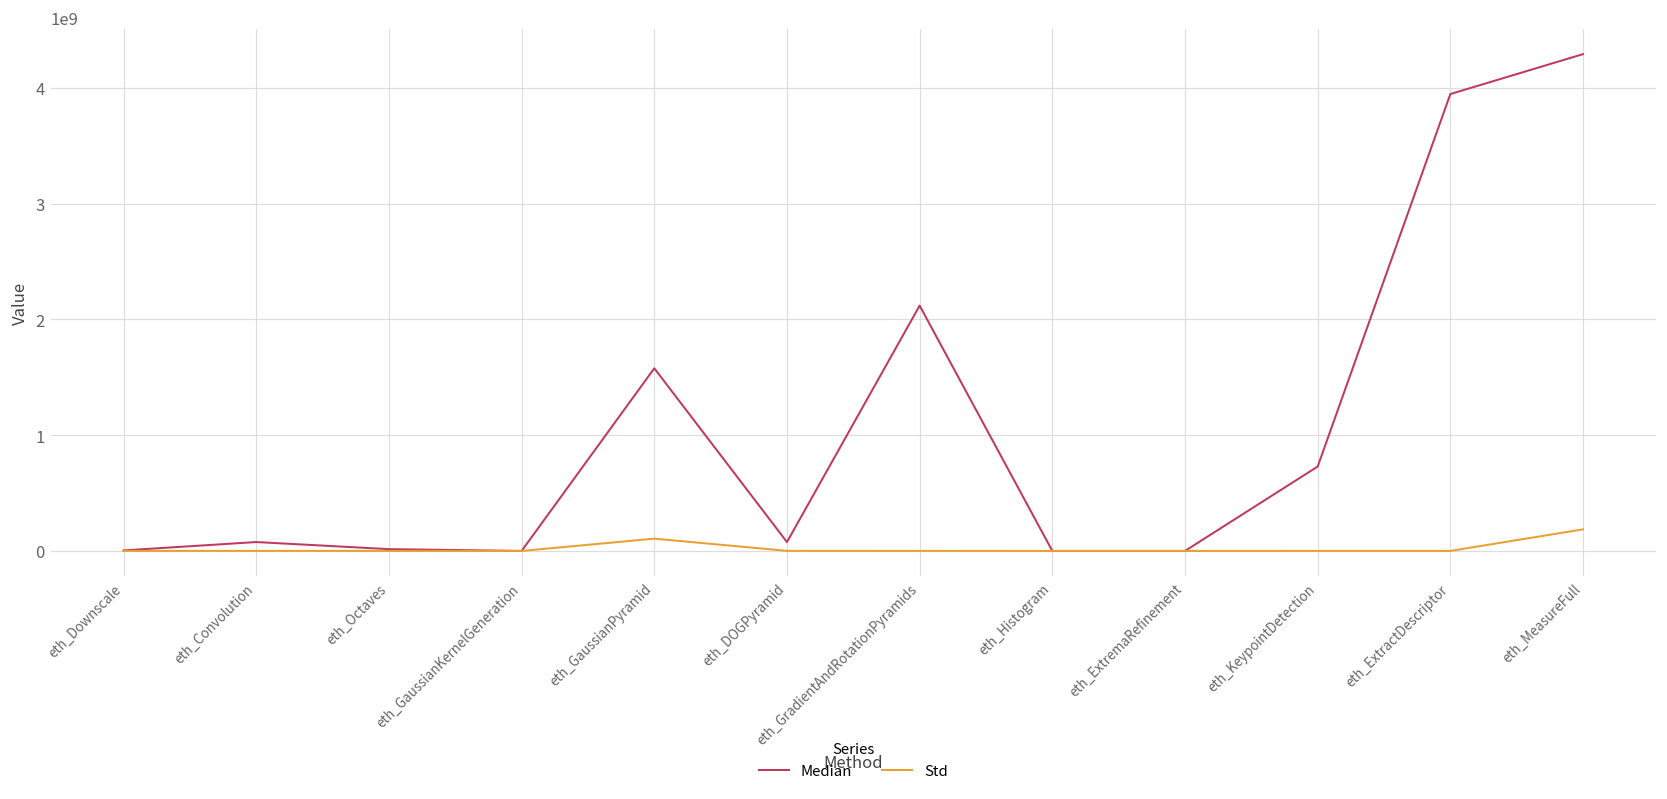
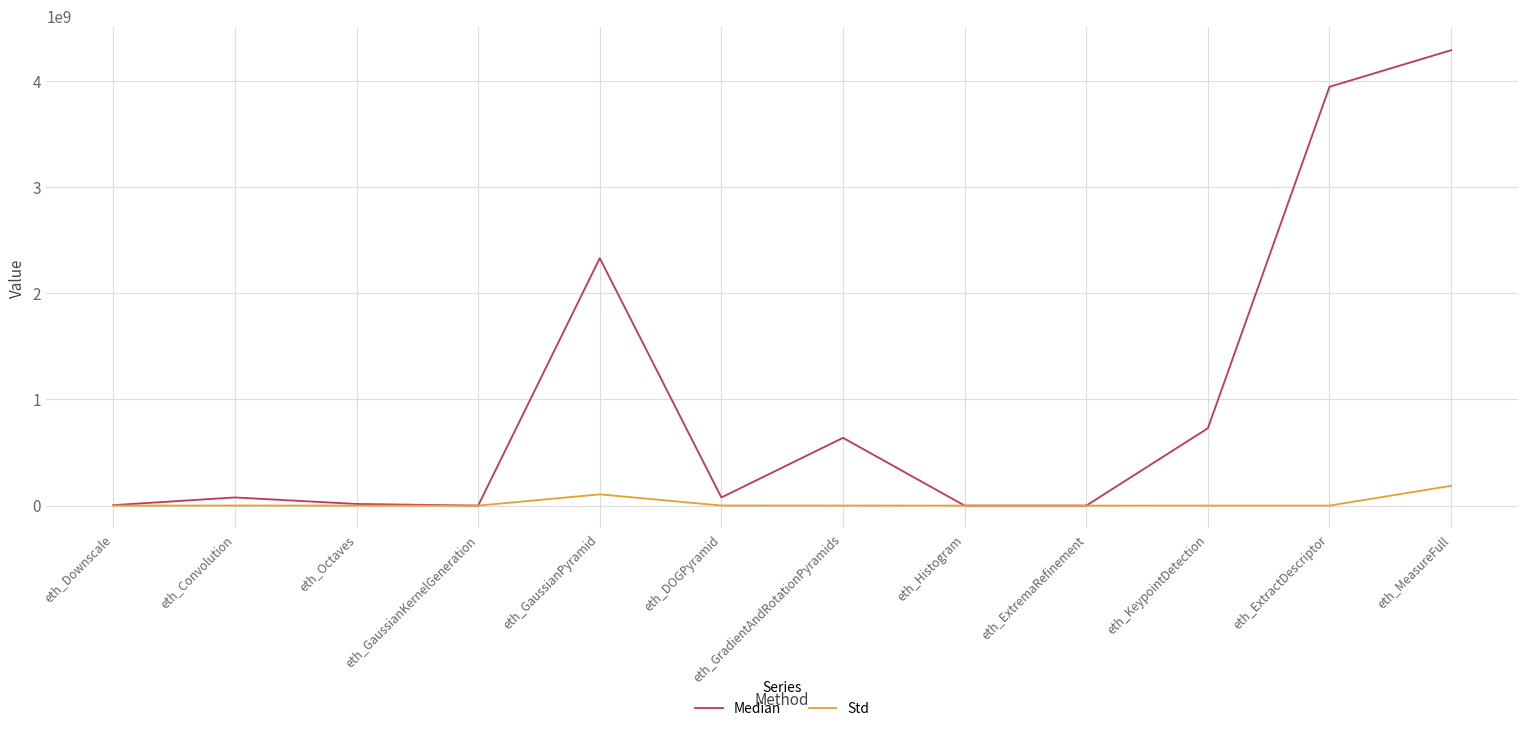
  {
    "Median": {
      "eth_Convolution": 100000000,
-     "eth_GaussianPyramid": 1600000000,
+     "eth_GaussianPyramid": 2300000000,
      "eth_DOGPyramid": 100000000,
-     "eth_GradientAndRotationPyramids": 2100000000,
+     "eth_GradientAndRotationPyramids": 600000000,
      "eth_KeypointDetection": 700000000,
      "eth_ExtractDescriptor": 3900000000,
      "eth_MeasureFull": 4300000000
    },
    "Std": {
      "eth_Convolution": 0,
      "eth_GaussianPyramid": 100000000,
      "eth_DOGPyramid": 0,
      "eth_GradientAndRotationPyramids": 0,
      "eth_KeypointDetection": 0,
      "eth_ExtractDescriptor": 0,
      "eth_MeasureFull": 200000000
    }
  }
